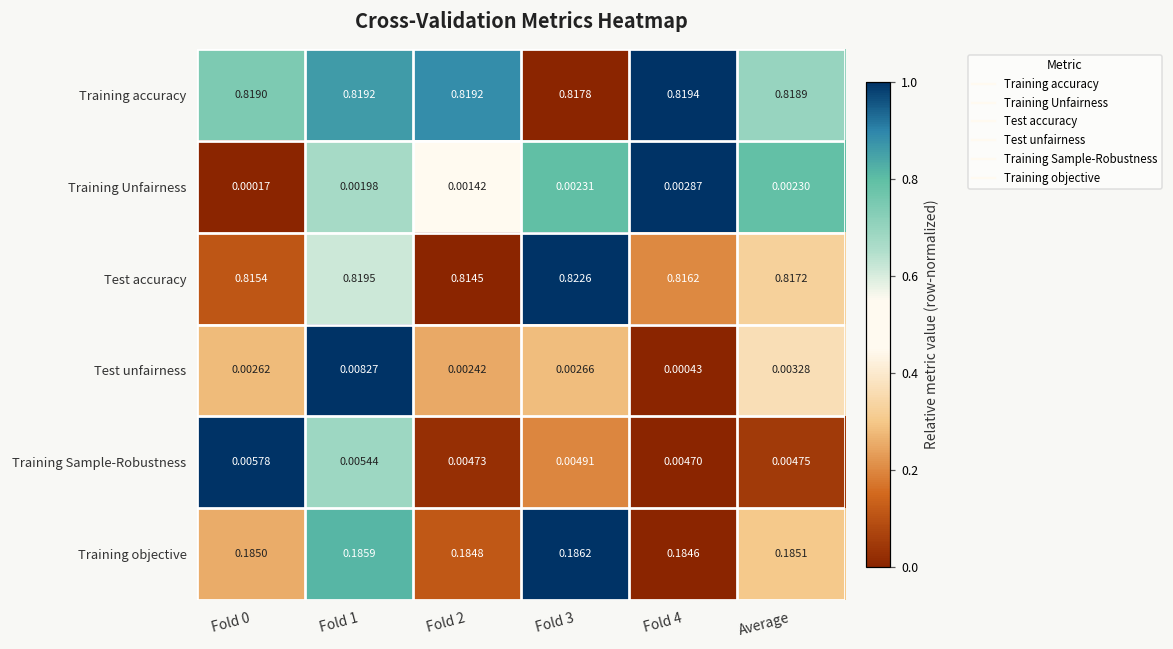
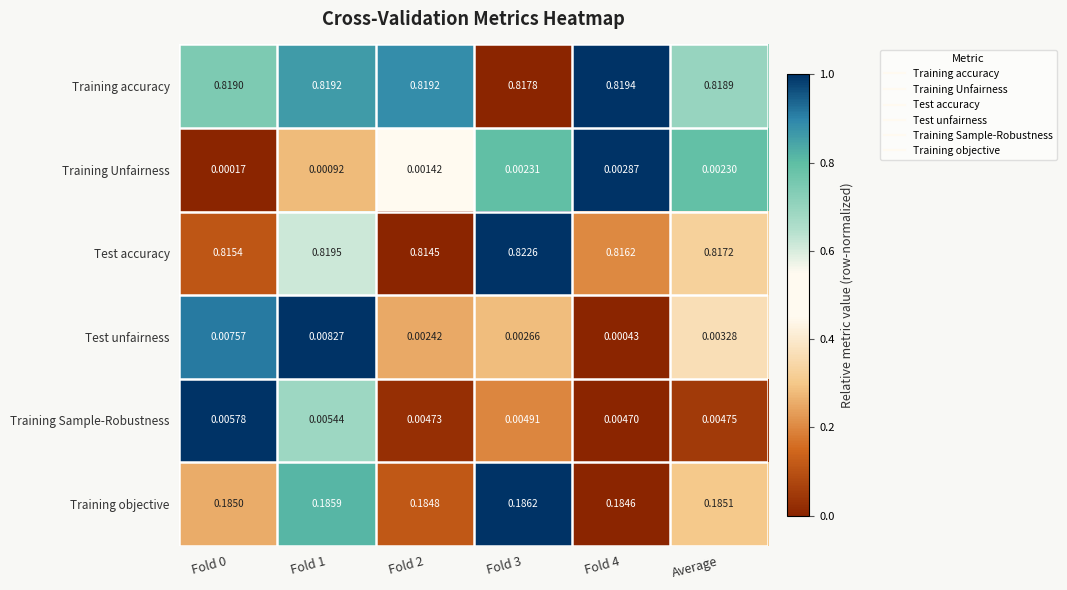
  {
    "Training accuracy": {
      "Fold 0": 0.8190,
      "Fold 1": 0.8192,
      "Fold 2": 0.8192,
      "Fold 3": 0.8178,
      "Fold 4": 0.8194,
      "Average": 0.8189
    },
    "Training Unfairness": {
      "Fold 0": 0.00017,
-     "Fold 1": 0.00198,
+     "Fold 1": 0.00092,
      "Fold 2": 0.00142,
      "Fold 3": 0.00231,
      "Fold 4": 0.00287,
      "Average": 0.00230
    },
    "Test accuracy": {
      "Fold 0": 0.8154,
      "Fold 1": 0.8195,
      "Fold 2": 0.8145,
      "Fold 3": 0.8226,
      "Fold 4": 0.8162,
      "Average": 0.8172
    },
    "Test unfairness": {
-     "Fold 0": 0.00262,
+     "Fold 0": 0.00757,
      "Fold 1": 0.00827,
      "Fold 2": 0.00242,
      "Fold 3": 0.00266,
      "Fold 4": 0.00043,
      "Average": 0.00328
    },
    "Training Sample-Robustness": {
      "Fold 0": 0.00578,
      "Fold 1": 0.00544,
      "Fold 2": 0.00473,
      "Fold 3": 0.00491,
      "Fold 4": 0.00470,
      "Average": 0.00475
    },
    "Training objective": {
      "Fold 0": 0.1850,
      "Fold 1": 0.1859,
      "Fold 2": 0.1848,
      "Fold 3": 0.1862,
      "Fold 4": 0.1846,
      "Average": 0.1851
    }
  }
